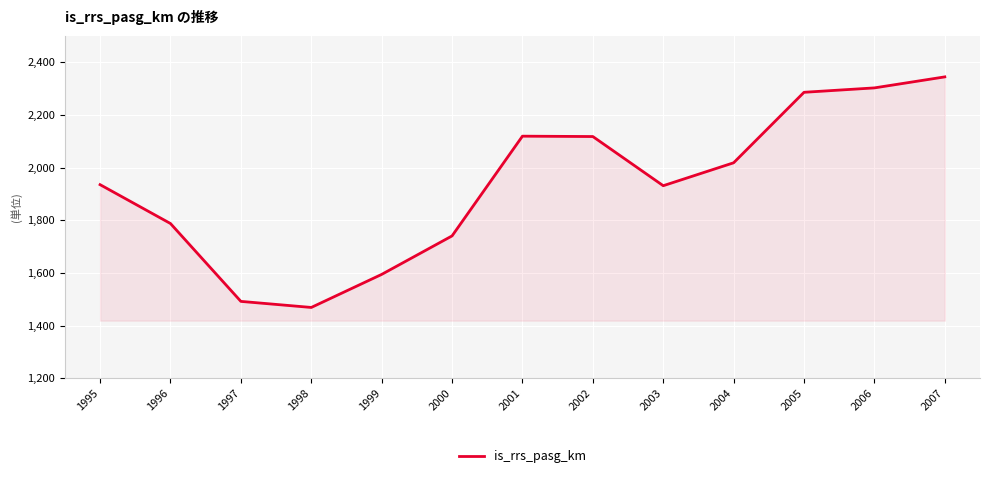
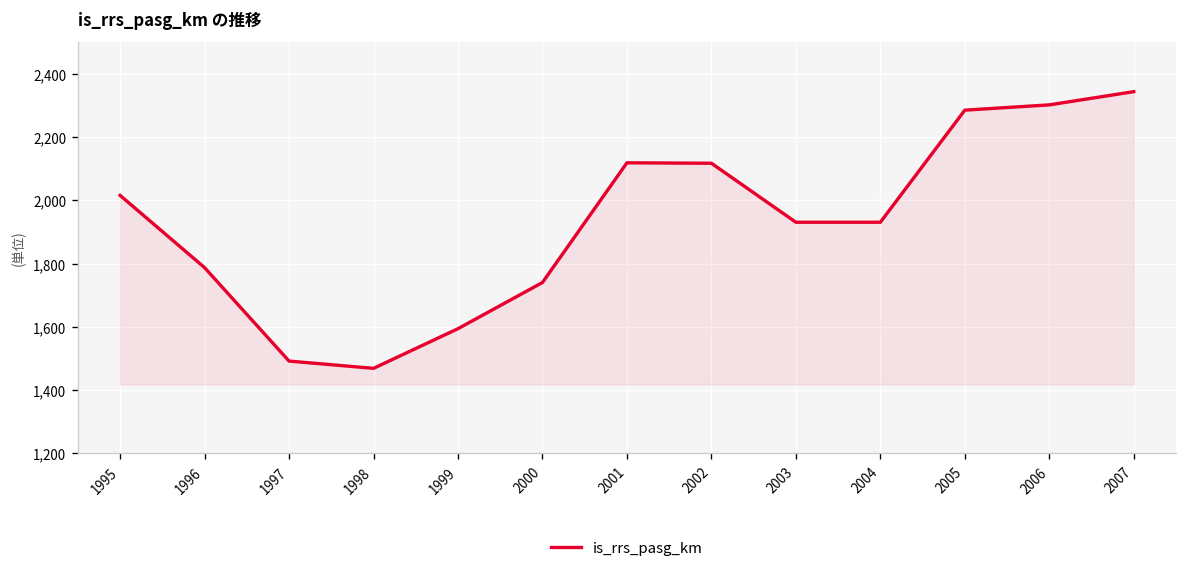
  {
-   "1995": "1,940",
+   "1995": "2,020",
    "1996": "1,790",
    "1997": "1,490",
    "1998": "1,470",
    "1999": "1,590",
    "2000": "1,740",
    "2001": "2,120",
    "2002": "2,120",
    "2003": "1,930",
-   "2004": "2,020",
+   "2004": "1,930",
    "2005": "2,290",
    "2006": "2,300",
    "2007": "2,340"
  }
